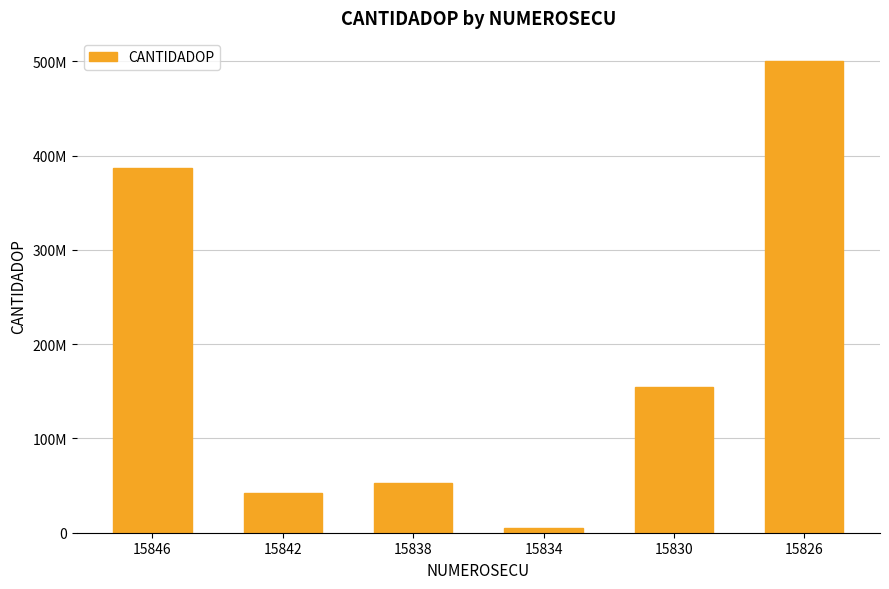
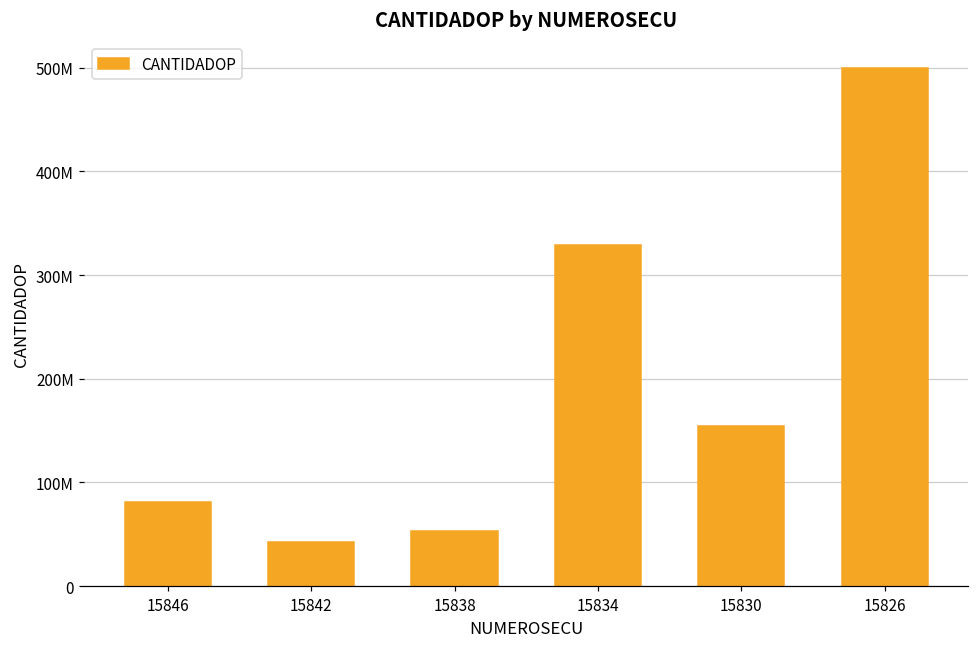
  {
-   "15846": 390000000,
+   "15846": 80000000,
    "15842": 40000000,
    "15838": 50000000,
-   "15834": 10000000,
+   "15834": 330000000,
    "15830": 150000000,
    "15826": 500000000
  }
